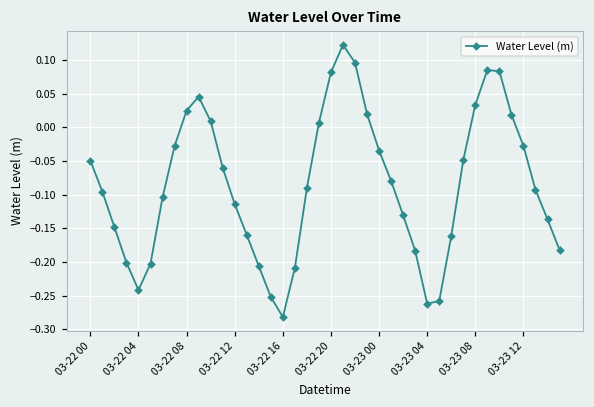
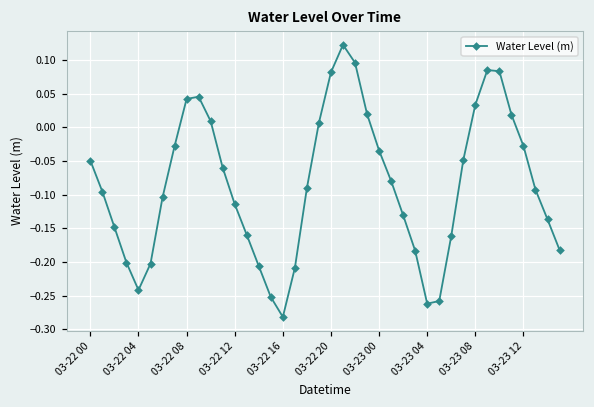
  {
    "03-22 00": -0.05,
    "03-22 04": -0.24,
-   "03-22 08": 0.02,
+   "03-22 08": 0.04,
    "03-22 12": -0.11,
    "03-22 16": -0.28,
    "03-22 20": 0.08,
    "03-23 00": -0.03,
    "03-23 04": -0.26,
    "03-23 08": 0.03,
    "03-23 12": -0.03
  }
